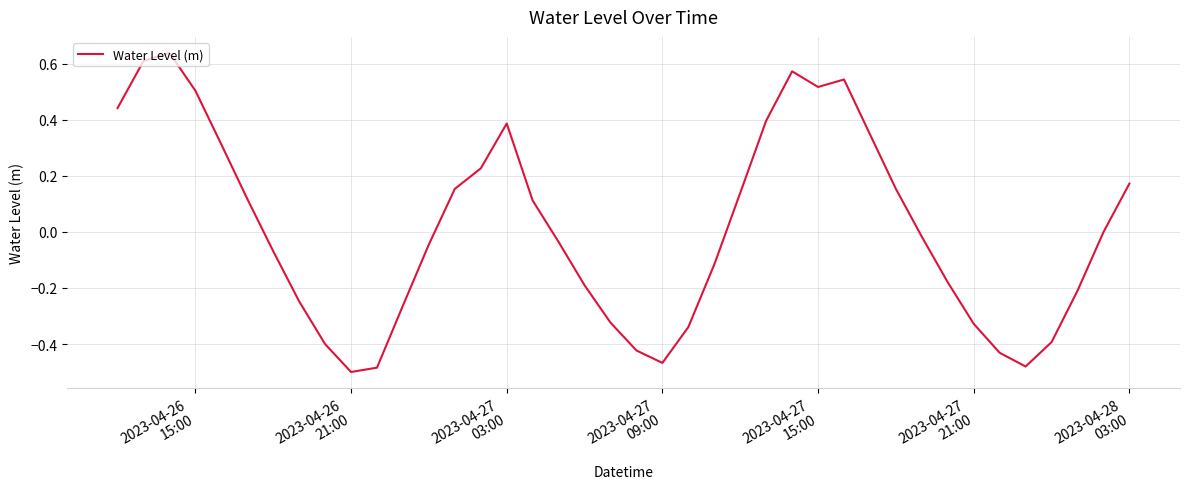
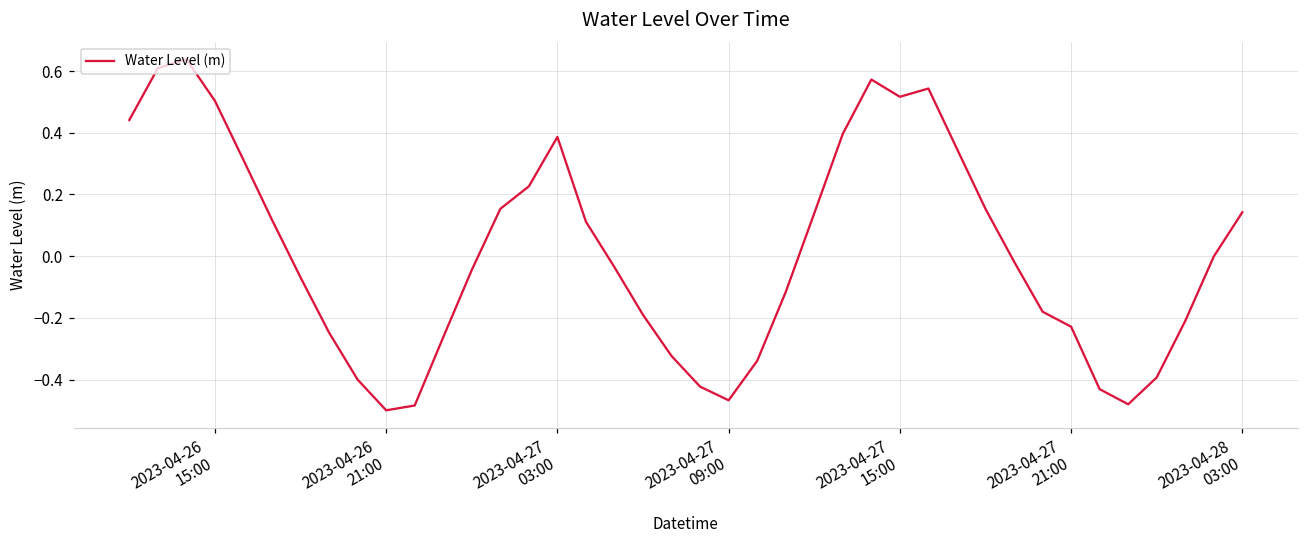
  {
    "2023-04-26 15:00": 0.50,
    "2023-04-26 21:00": -0.50,
    "2023-04-27 03:00": 0.39,
    "2023-04-27 09:00": -0.47,
    "2023-04-27 15:00": 0.52,
-   "2023-04-27 21:00": -0.33,
-   "2023-04-28 03:00": 0.17
+   "2023-04-27 21:00": -0.23,
+   "2023-04-28 03:00": 0.14
  }
